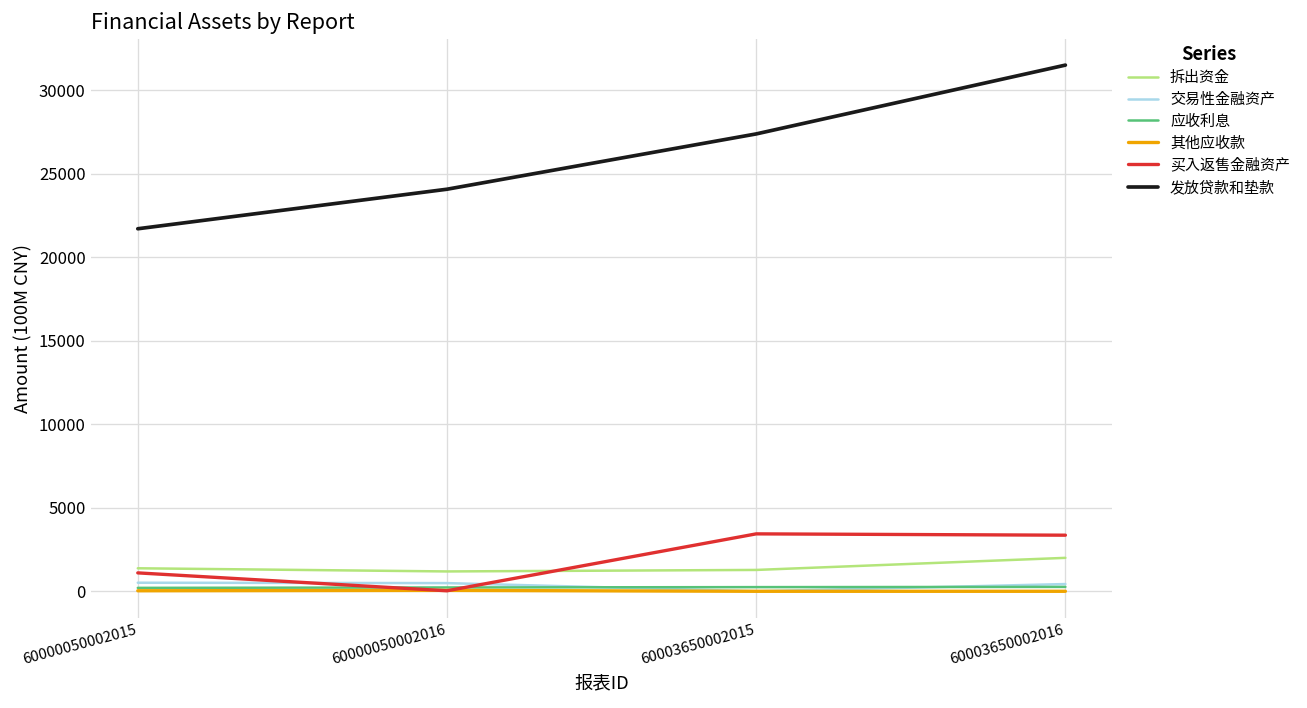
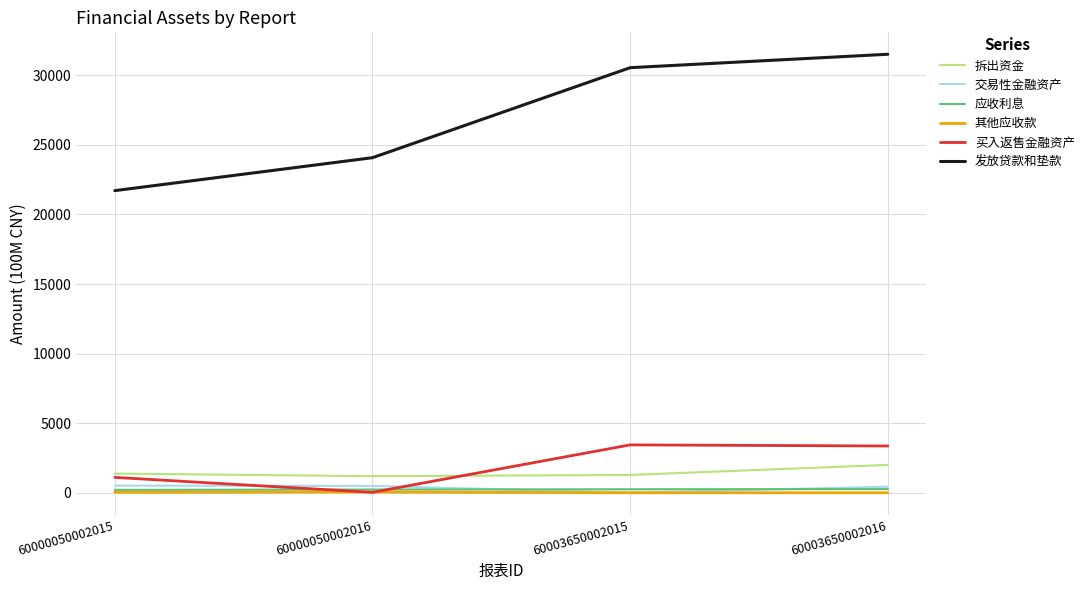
  {
    "拆出资金": {
      "60000050002015": 1400,
      "60000050002016": 1200,
      "60003650002015": 1300,
      "60003650002016": 2000
    },
    "交易性金融资产": {
      "60000050002015": 500,
      "60000050002016": 500
    },
    "应收利息": {
      "60003650002015": 200
    },
    "其他应收款": {
      "60003650002016": 0
    },
    "买入返售金融资产": {
      "60000050002015": 1100,
      "60003650002015": 3400,
      "60003650002016": 3400
    },
    "发放贷款和垫款": {
      "60000050002015": 21700,
      "60000050002016": 24100,
-     "60003650002015": 27400,
+     "60003650002015": 30600,
      "60003650002016": 31500
    }
  }
